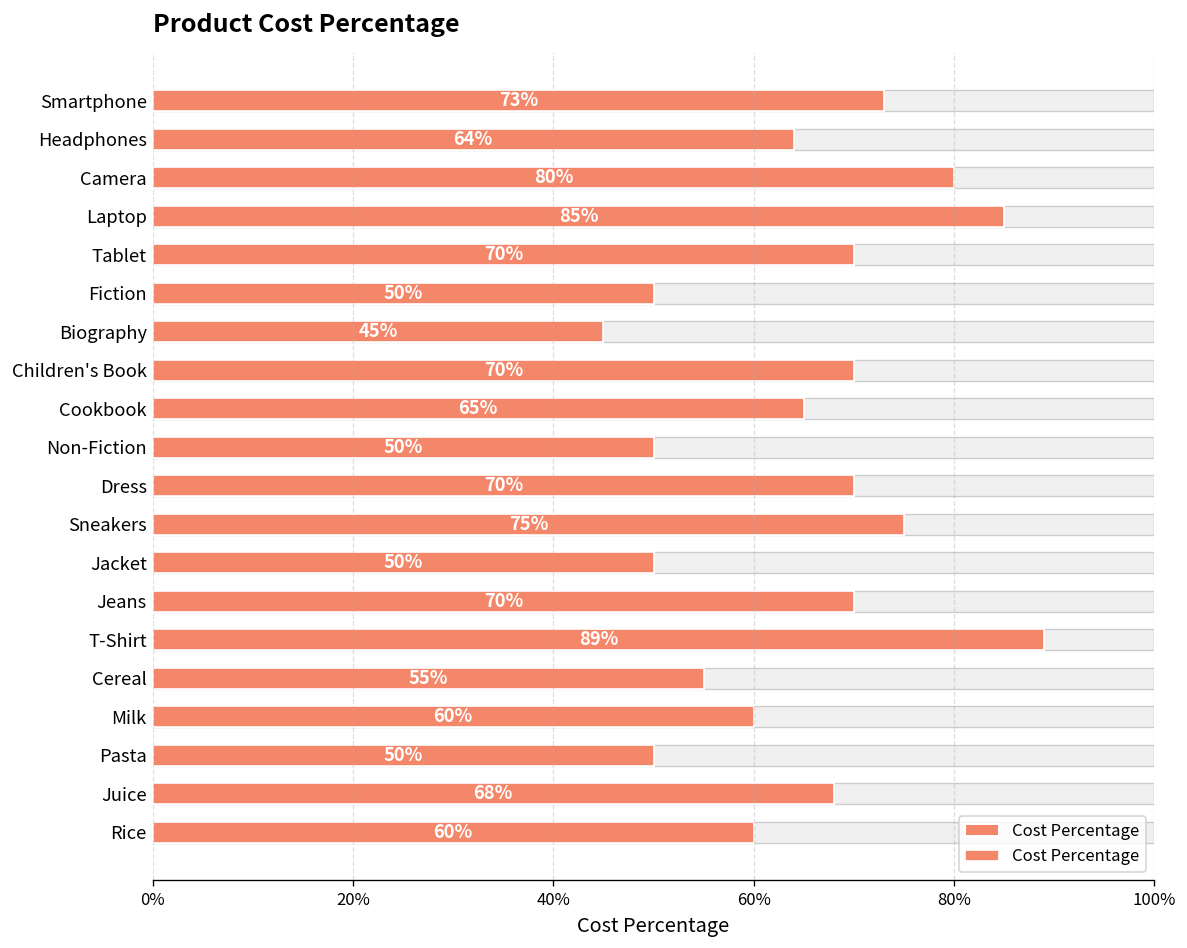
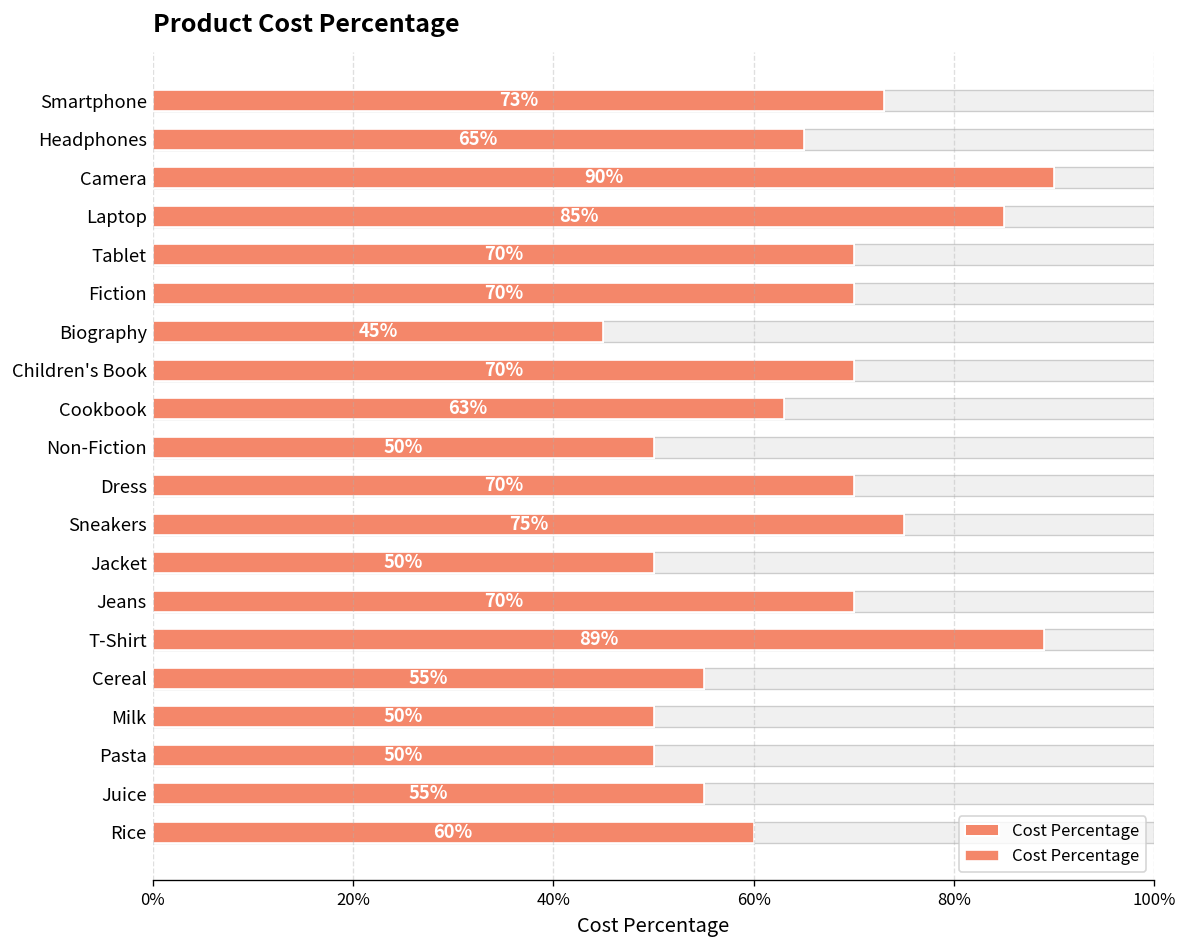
  {
    "Cost Percentage": {
-     "Headphones": "64%",
-     "Camera": "80%",
-     "Fiction": "50%",
-     "Cookbook": "65%",
-     "Milk": "60%",
-     "Juice": "68%"
+     "Headphones": "65%",
+     "Camera": "90%",
+     "Fiction": "70%",
+     "Cookbook": "63%",
+     "Milk": "50%",
+     "Juice": "55%"
    }
  }
